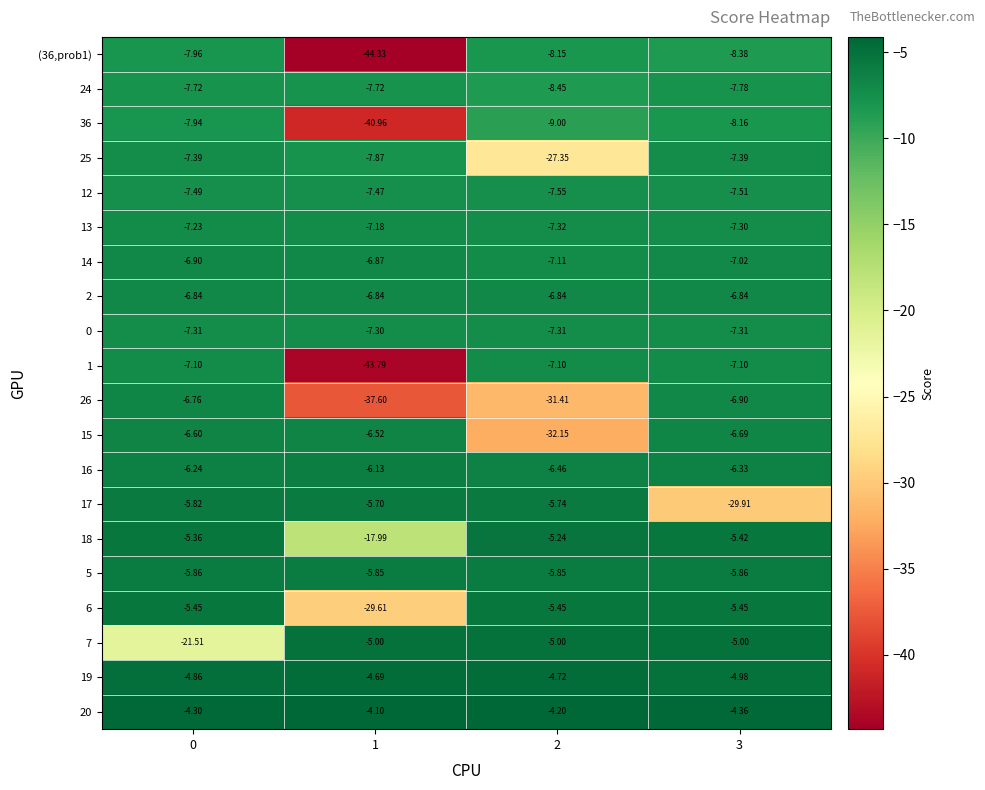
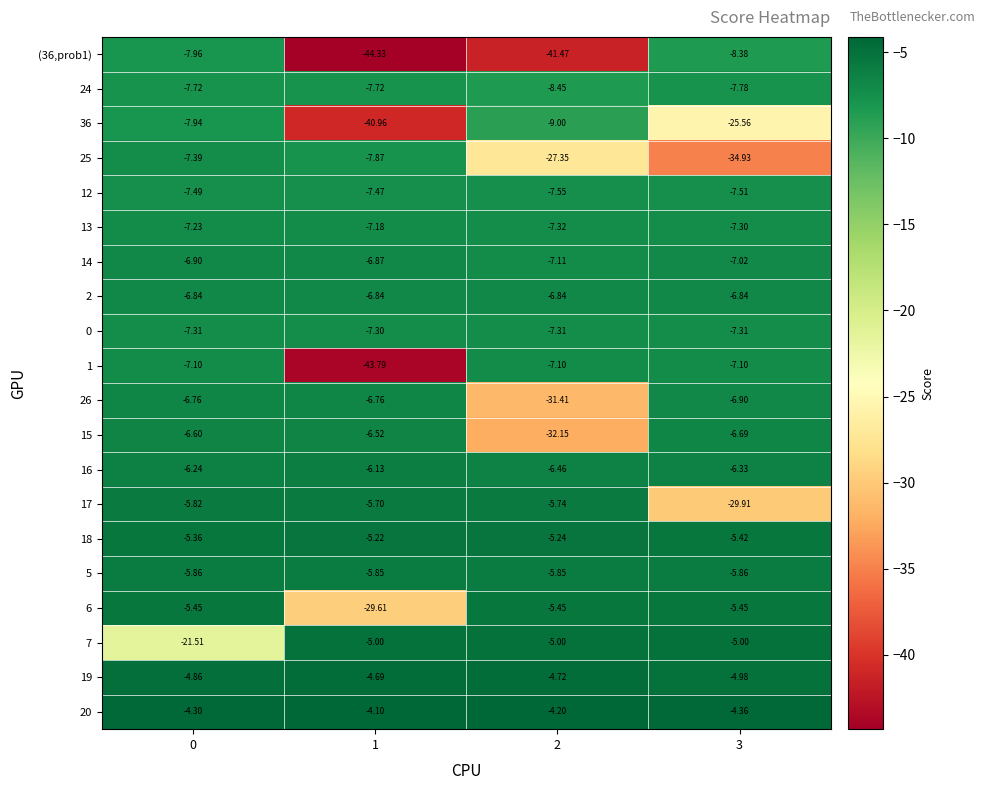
  {
    "(36,prob1)": {
      "0": -7.96,
      "1": -44.33,
-     "2": -8.15,
+     "2": -41.47,
      "3": -8.38
    },
    "24": {
      "0": -7.72,
      "1": -7.72,
      "2": -8.45,
      "3": -7.78
    },
    "36": {
      "0": -7.94,
      "1": -40.96,
      "2": -9.00,
-     "3": -8.16
+     "3": -25.56
    },
    "25": {
      "0": -7.39,
      "1": -7.87,
      "2": -27.35,
-     "3": -7.39
+     "3": -34.93
    },
    "12": {
      "0": -7.49,
      "1": -7.47,
      "2": -7.55,
      "3": -7.51
    },
    "13": {
      "0": -7.23,
      "1": -7.18,
      "2": -7.32,
      "3": -7.30
    },
    "14": {
      "0": -6.90,
      "1": -6.87,
      "2": -7.11,
      "3": -7.02
    },
    "2": {
      "0": -6.84,
      "1": -6.84,
      "2": -6.84,
      "3": -6.84
    },
    "0": {
      "0": -7.31,
      "1": -7.30,
      "2": -7.31,
      "3": -7.31
    },
    "1": {
      "0": -7.10,
      "1": -43.79,
      "2": -7.10,
      "3": -7.10
    },
    "26": {
      "0": -6.76,
-     "1": -37.60,
+     "1": -6.76,
      "2": -31.41,
      "3": -6.90
    },
    "15": {
      "0": -6.60,
      "1": -6.52,
      "2": -32.15,
      "3": -6.69
    },
    "16": {
      "0": -6.24,
      "1": -6.13,
      "2": -6.46,
      "3": -6.33
    },
    "17": {
      "0": -5.82,
      "1": -5.70,
      "2": -5.74,
      "3": -29.91
    },
    "18": {
      "0": -5.36,
-     "1": -17.99,
+     "1": -5.22,
      "2": -5.24,
      "3": -5.42
    },
    "5": {
      "0": -5.86,
      "1": -5.85,
      "2": -5.85,
      "3": -5.86
    },
    "6": {
      "0": -5.45,
      "1": -29.61,
      "2": -5.45,
      "3": -5.45
    },
    "7": {
      "0": -21.51,
      "1": -5.00,
      "2": -5.00,
      "3": -5.00
    },
    "19": {
      "0": -4.86,
      "1": -4.69,
      "2": -4.72,
      "3": -4.98
    },
    "20": {
      "0": -4.30,
      "1": -4.10,
      "2": -4.20,
      "3": -4.36
    }
  }
